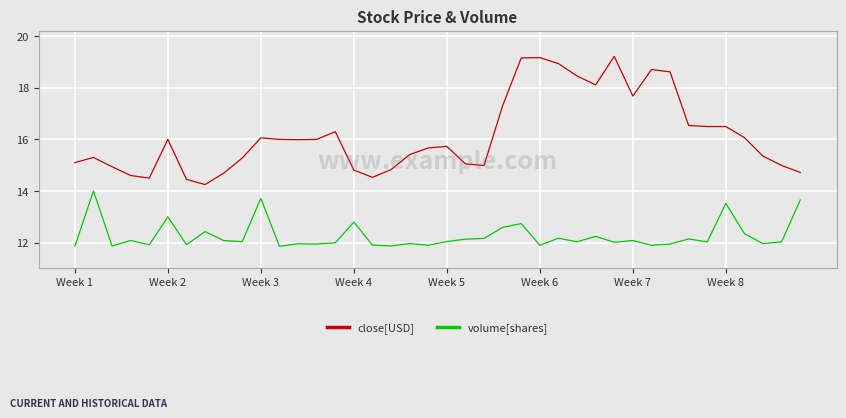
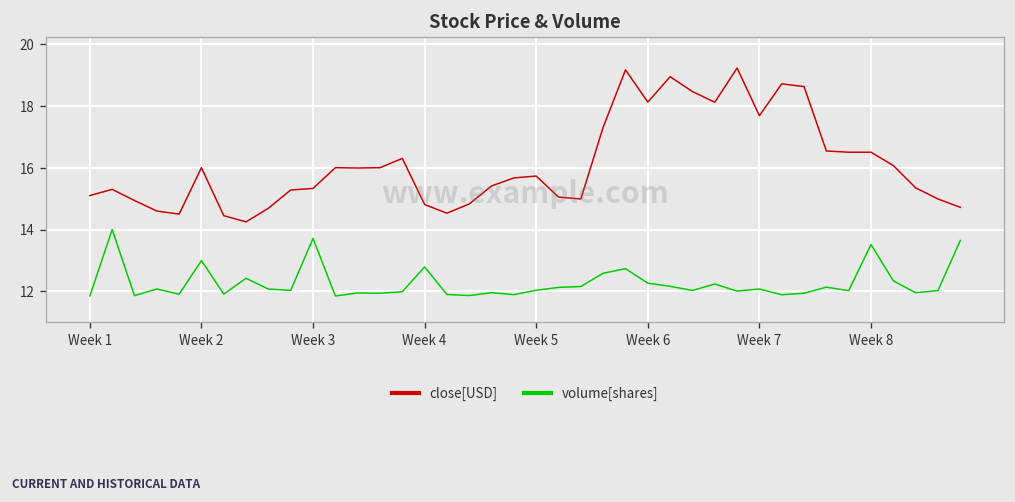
  {
    "close[USD]": {
      "Week 1": 15.1,
      "Week 2": 16.0,
-     "Week 3": 16.1,
+     "Week 3": 15.3,
      "Week 4": 14.8,
      "Week 5": 15.7,
-     "Week 6": 19.2,
+     "Week 6": 18.1,
      "Week 7": 17.7,
      "Week 8": 16.5
    },
    "volume[shares]": {
      "Week 1": 11.9,
      "Week 2": 13.0,
      "Week 3": 13.7,
      "Week 4": 12.8,
      "Week 5": 12.0,
-     "Week 6": 11.9,
+     "Week 6": 12.3,
      "Week 7": 12.1,
      "Week 8": 13.5
    }
  }
